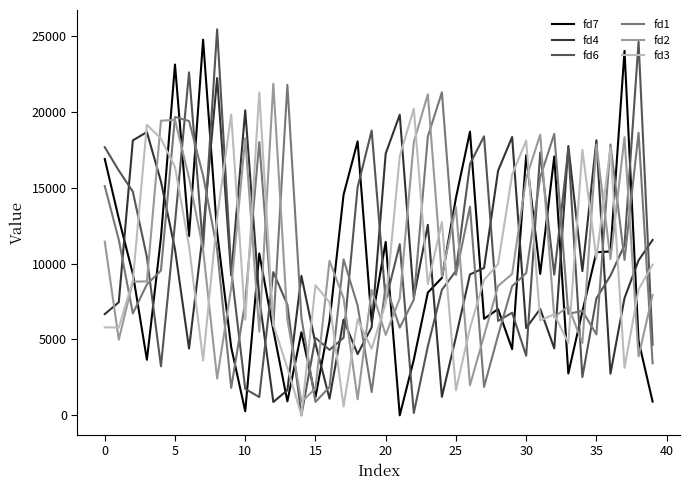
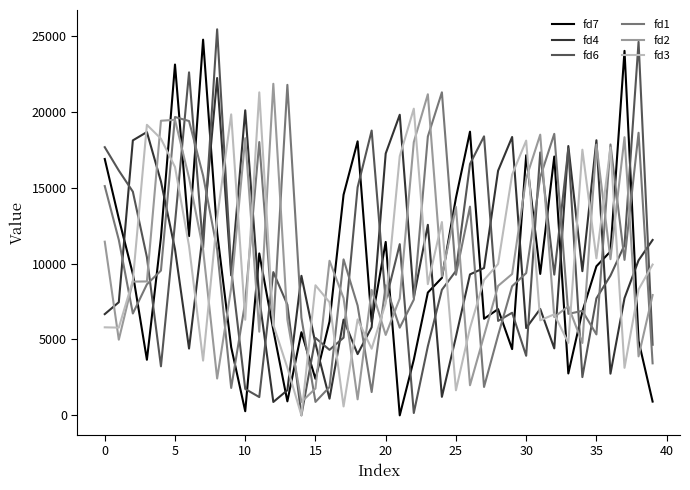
  {
    "fd7": {
      "0": 16900,
      "5": 23100,
      "10": 300,
-     "15": 1200,
+     "15": 2400,
      "20": 11400,
      "25": 14300,
      "30": 17100,
-     "35": 10800
+     "35": 9800
    }
  }
